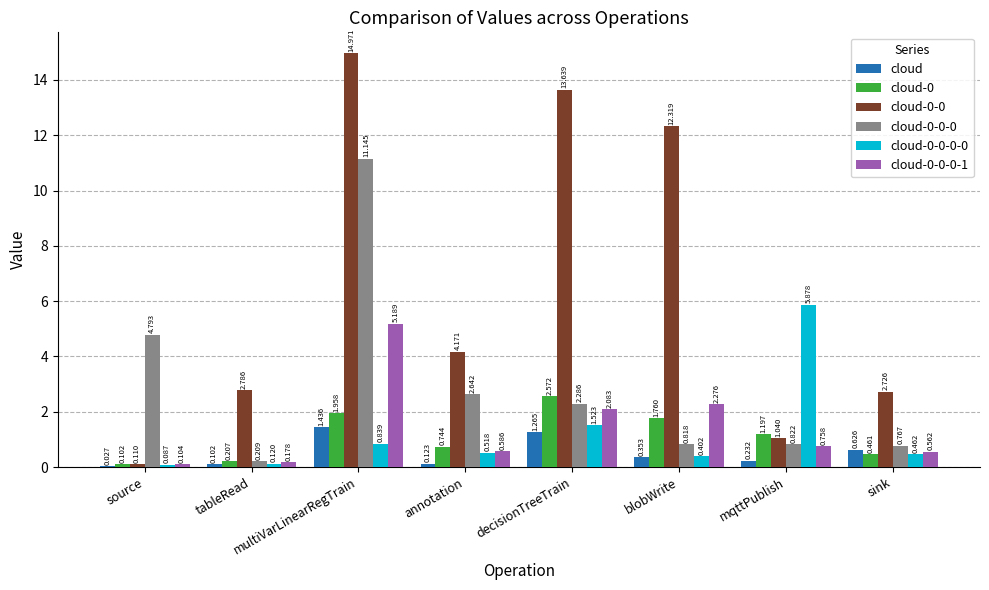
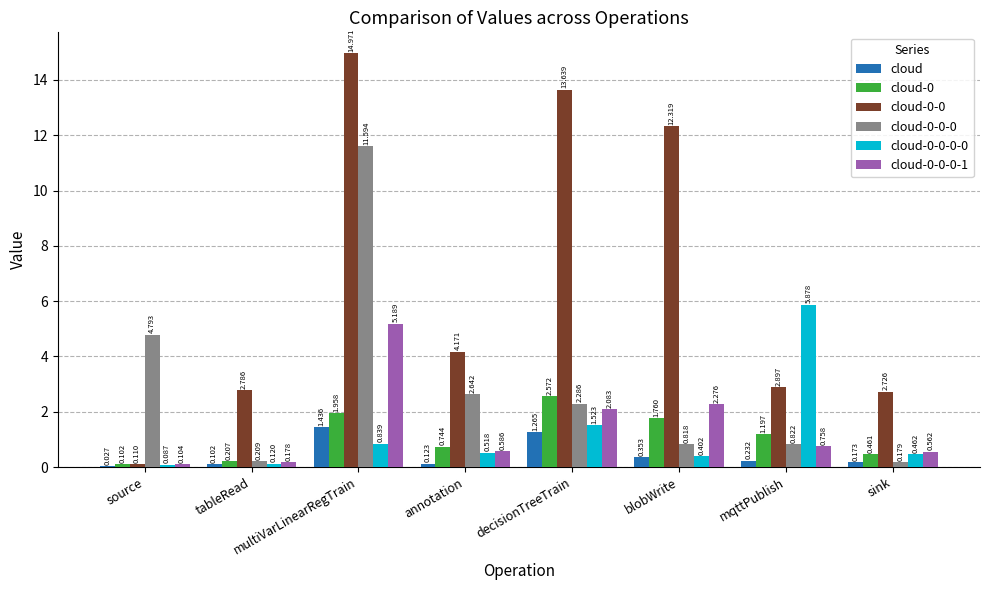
  {
    "cloud": {
      "source": 0.027,
      "tableRead": 0.102,
      "multiVarLinearRegTrain": 1.436,
      "annotation": 0.123,
      "decisionTreeTrain": 1.265,
      "blobWrite": 0.353,
      "mqttPublish": 0.232,
-     "sink": 0.626
+     "sink": 0.173
    },
    "cloud-0": {
      "source": 0.102,
      "tableRead": 0.207,
      "multiVarLinearRegTrain": 1.958,
      "annotation": 0.744,
      "decisionTreeTrain": 2.572,
      "blobWrite": 1.760,
      "mqttPublish": 1.197,
      "sink": 0.461
    },
    "cloud-0-0": {
      "source": 0.110,
      "tableRead": 2.786,
      "multiVarLinearRegTrain": 14.971,
      "annotation": 4.171,
      "decisionTreeTrain": 13.639,
      "blobWrite": 12.319,
-     "mqttPublish": 1.040,
+     "mqttPublish": 2.897,
      "sink": 2.726
    },
    "cloud-0-0-0": {
      "source": 4.793,
      "tableRead": 0.209,
-     "multiVarLinearRegTrain": 11.145,
+     "multiVarLinearRegTrain": 11.594,
      "annotation": 2.642,
      "decisionTreeTrain": 2.286,
      "blobWrite": 0.818,
      "mqttPublish": 0.822,
-     "sink": 0.767
+     "sink": 0.179
    },
    "cloud-0-0-0-0": {
      "source": 0.087,
      "tableRead": 0.120,
      "multiVarLinearRegTrain": 0.839,
      "annotation": 0.518,
      "decisionTreeTrain": 1.523,
      "blobWrite": 0.402,
      "mqttPublish": 5.878,
      "sink": 0.462
    },
    "cloud-0-0-0-1": {
      "source": 0.104,
      "tableRead": 0.178,
      "multiVarLinearRegTrain": 5.189,
      "annotation": 0.586,
      "decisionTreeTrain": 2.083,
      "blobWrite": 2.276,
      "mqttPublish": 0.758,
      "sink": 0.562
    }
  }
